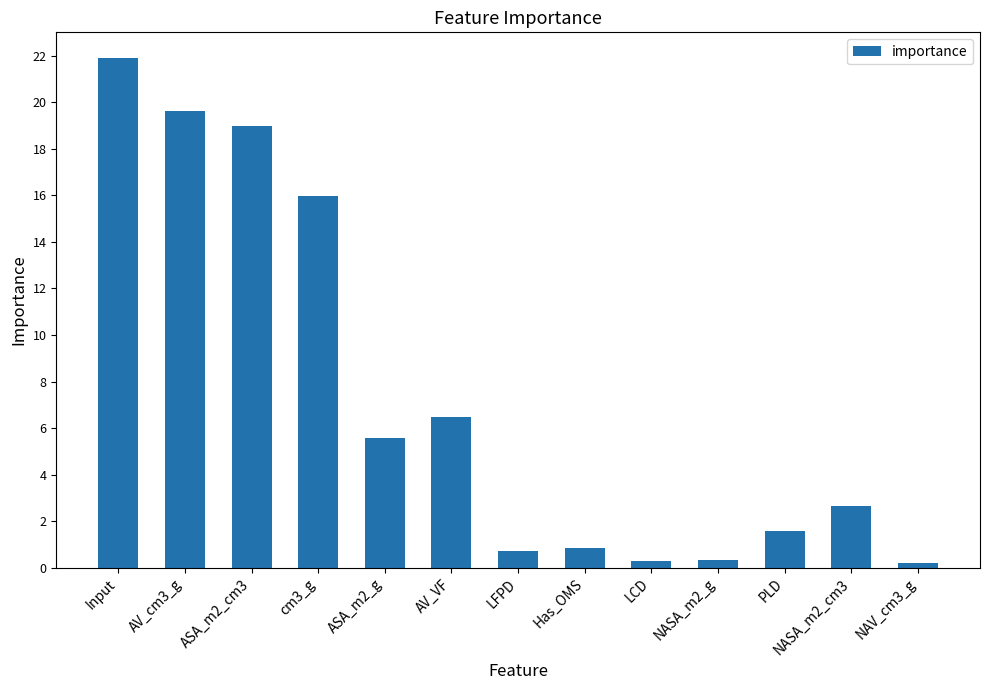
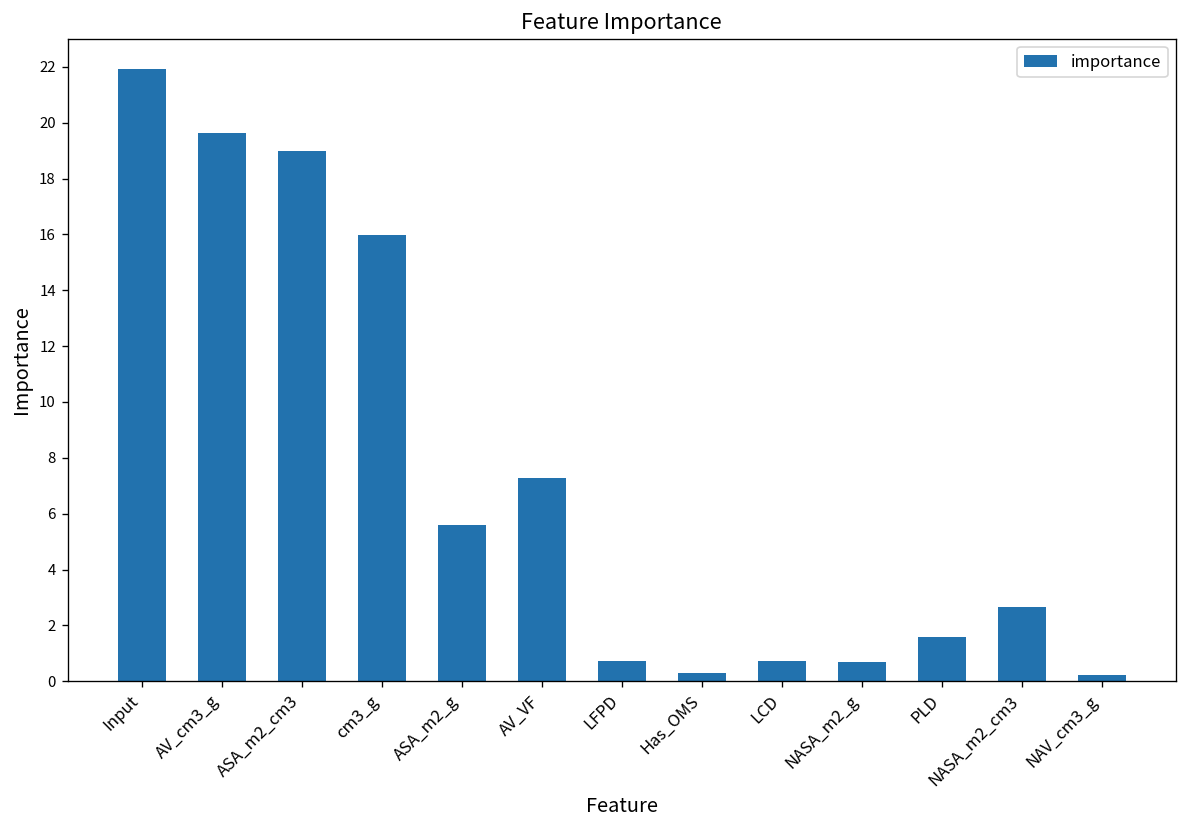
  {
    "Input": 21.9,
    "AV_cm3_g": 19.6,
    "ASA_m2_cm3": 19.0,
    "cm3_g": 16.0,
    "ASA_m2_g": 5.6,
-   "AV_VF": 6.5,
+   "AV_VF": 7.3,
    "LFPD": 0.7,
-   "Has_OMS": 0.8,
-   "LCD": 0.3,
-   "NASA_m2_g": 0.3,
+   "Has_OMS": 0.3,
+   "LCD": 0.7,
+   "NASA_m2_g": 0.7,
    "PLD": 1.6,
    "NASA_m2_cm3": 2.6,
    "NAV_cm3_g": 0.2
  }
